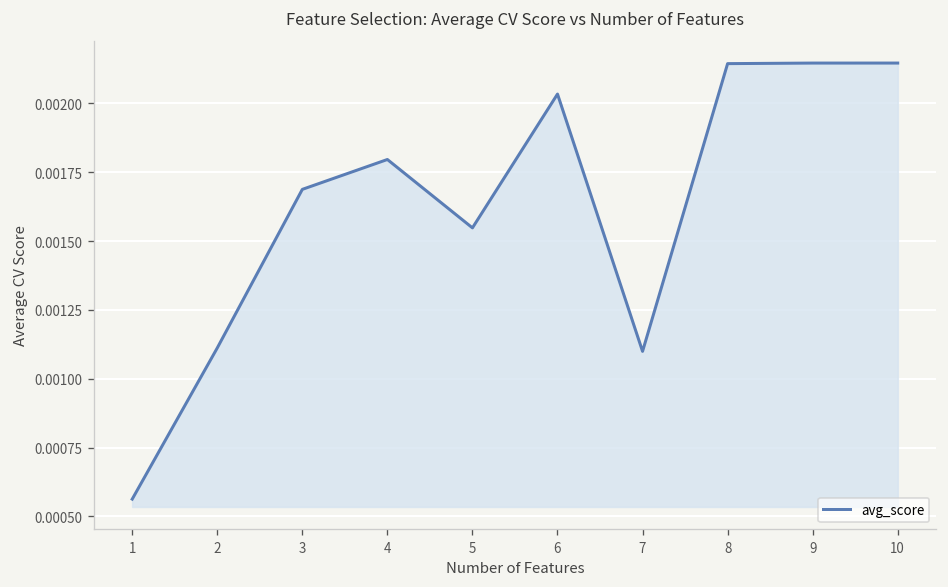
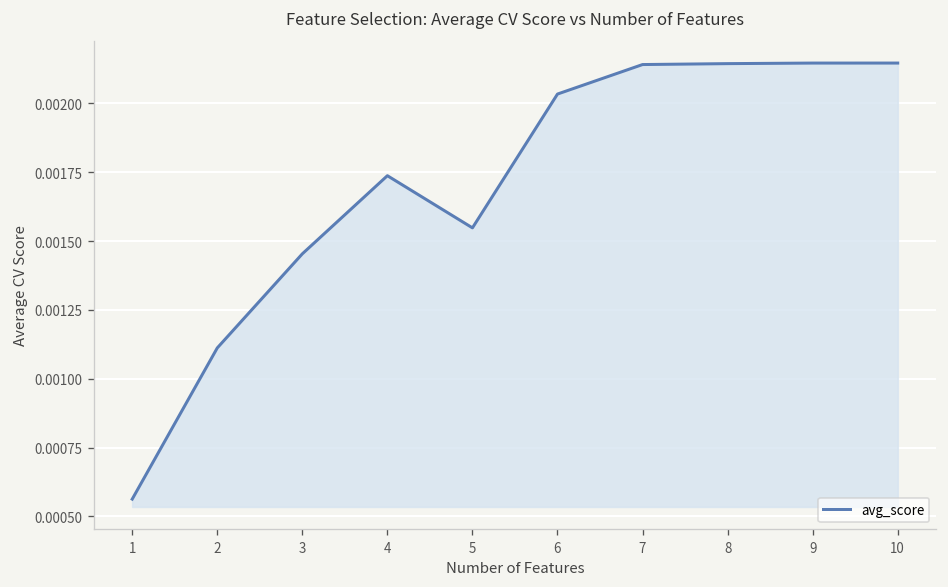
  {
    "1": 0.00056,
    "2": 0.00111,
-   "3": 0.00169,
-   "4": 0.00180,
+   "3": 0.00145,
+   "4": 0.00174,
    "5": 0.00155,
    "6": 0.00203,
-   "7": 0.00110,
+   "7": 0.00214,
    "8": 0.00214,
    "9": 0.00215,
    "10": 0.00215
  }
